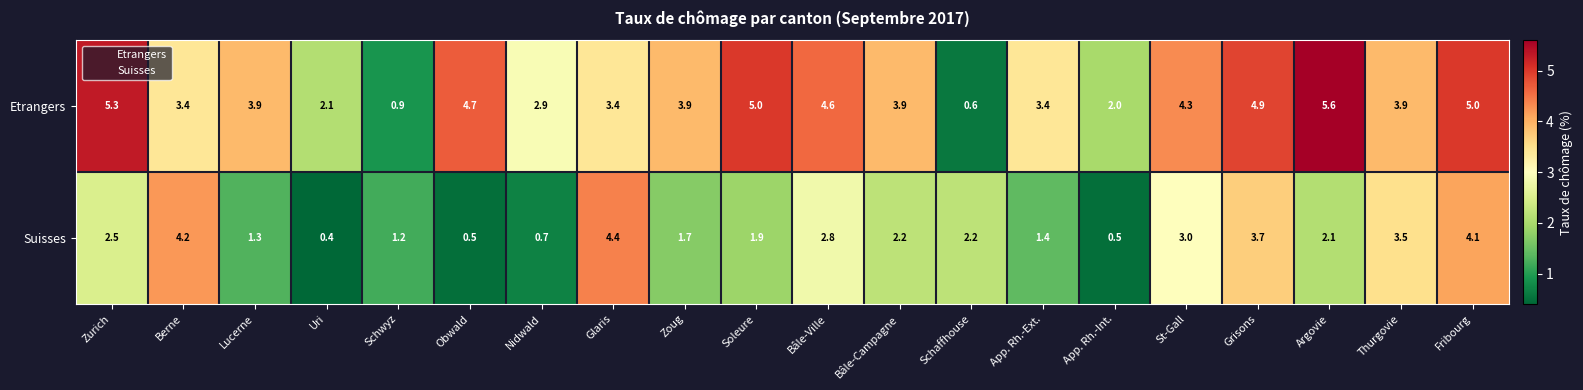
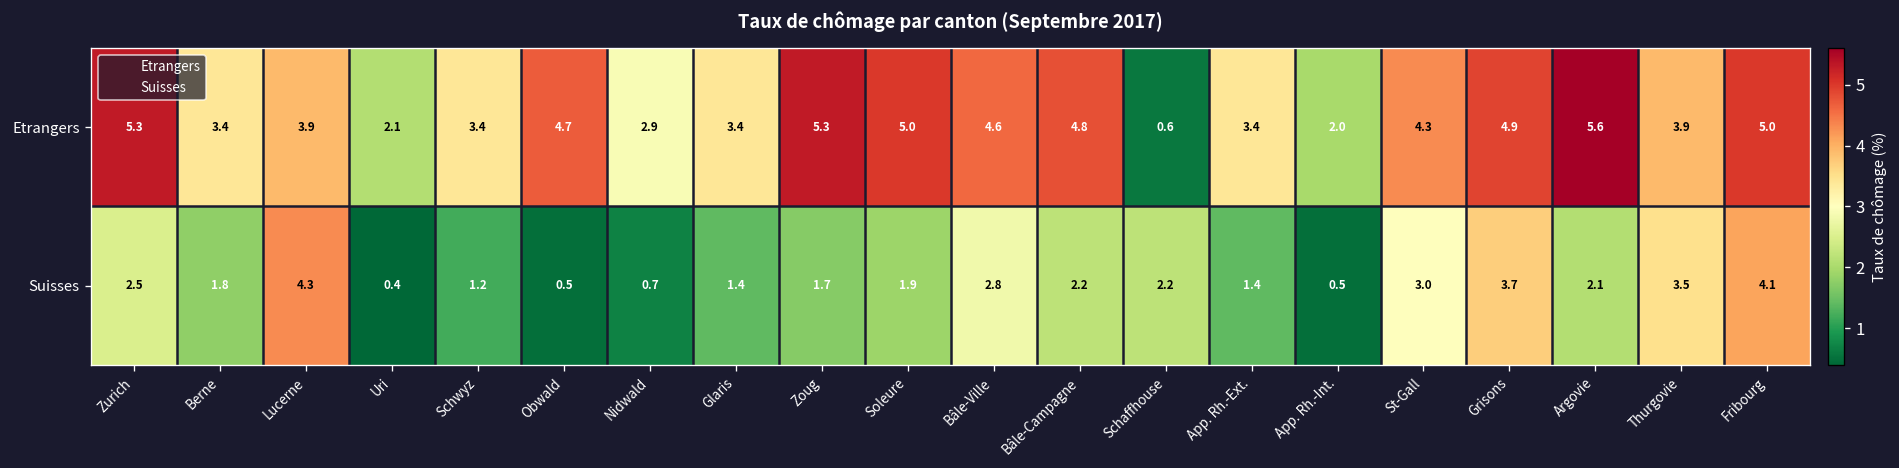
  {
    "Etrangers": {
-     "Schwyz": 0.9,
-     "Zoug": 3.9,
-     "Bâle-Campagne": 3.9
+     "Schwyz": 3.4,
+     "Zoug": 5.3,
+     "Bâle-Campagne": 4.8
    },
    "Suisses": {
-     "Berne": 4.2,
-     "Lucerne": 1.3,
-     "Glaris": 4.4
+     "Berne": 1.8,
+     "Lucerne": 4.3,
+     "Glaris": 1.4
    }
  }
